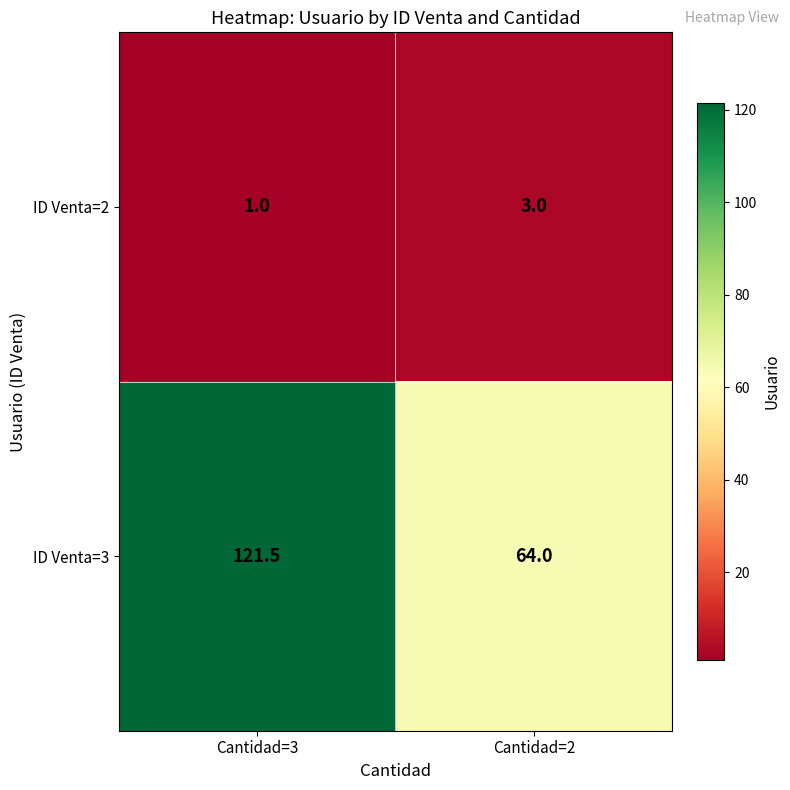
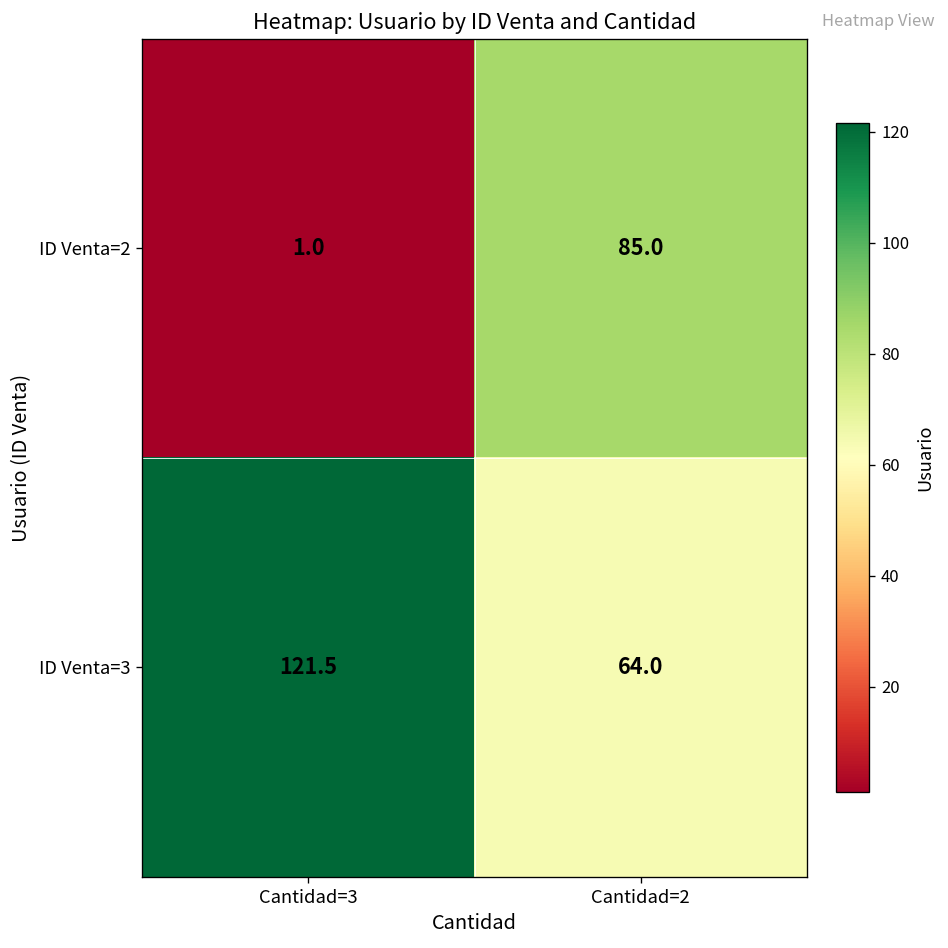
  {
    "ID Venta=2": {
      "Cantidad=3": 1.0,
-     "Cantidad=2": 3.0
+     "Cantidad=2": 85.0
    },
    "ID Venta=3": {
      "Cantidad=3": 121.5,
      "Cantidad=2": 64.0
    }
  }
